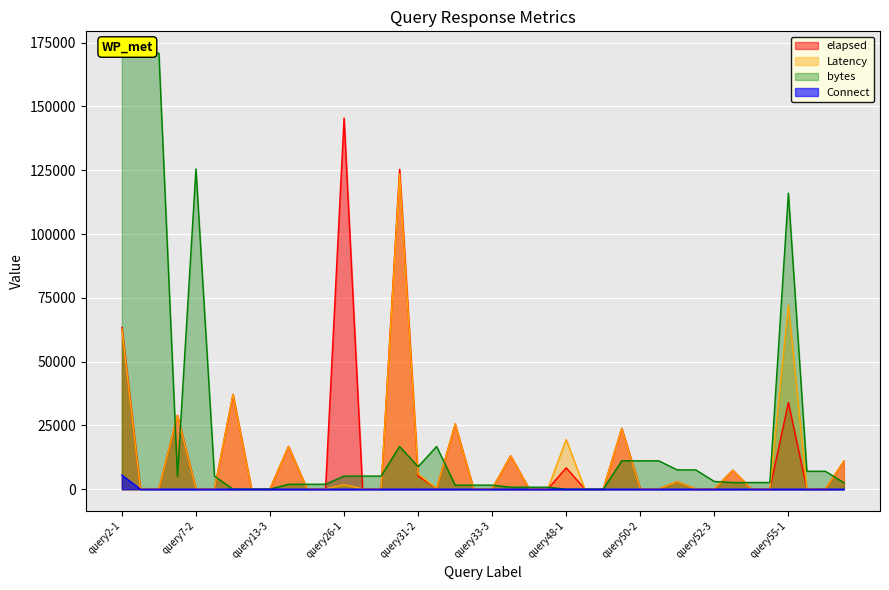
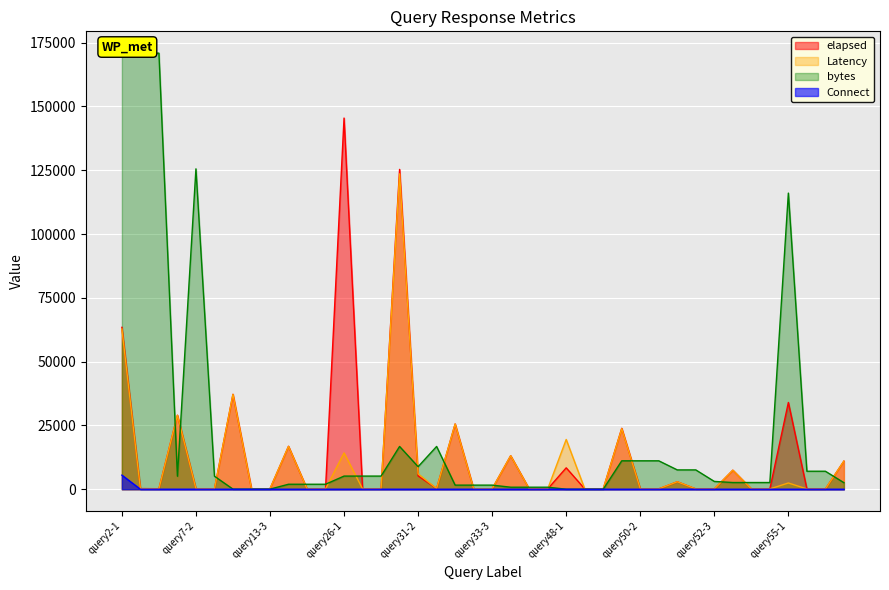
  {
    "elapsed": {
      "query26-1": 145000,
      "query48-1": 8000,
      "query55-1": 34000
    },
    "Latency": {
-     "query26-1": 2000,
+     "query26-1": 14000,
      "query48-1": 20000,
-     "query55-1": 72000
+     "query55-1": 2000
    },
    "bytes": {
      "query7-2": 126000,
      "query26-1": 5000,
      "query31-2": 9000,
      "query33-3": 2000,
      "query50-2": 11000,
      "query52-3": 3000,
      "query55-1": 116000
    },
    "Connect": {
      "query2-1": 6000,
      "query26-1": 0,
      "query31-2": 0,
      "query55-1": 0
    }
  }
